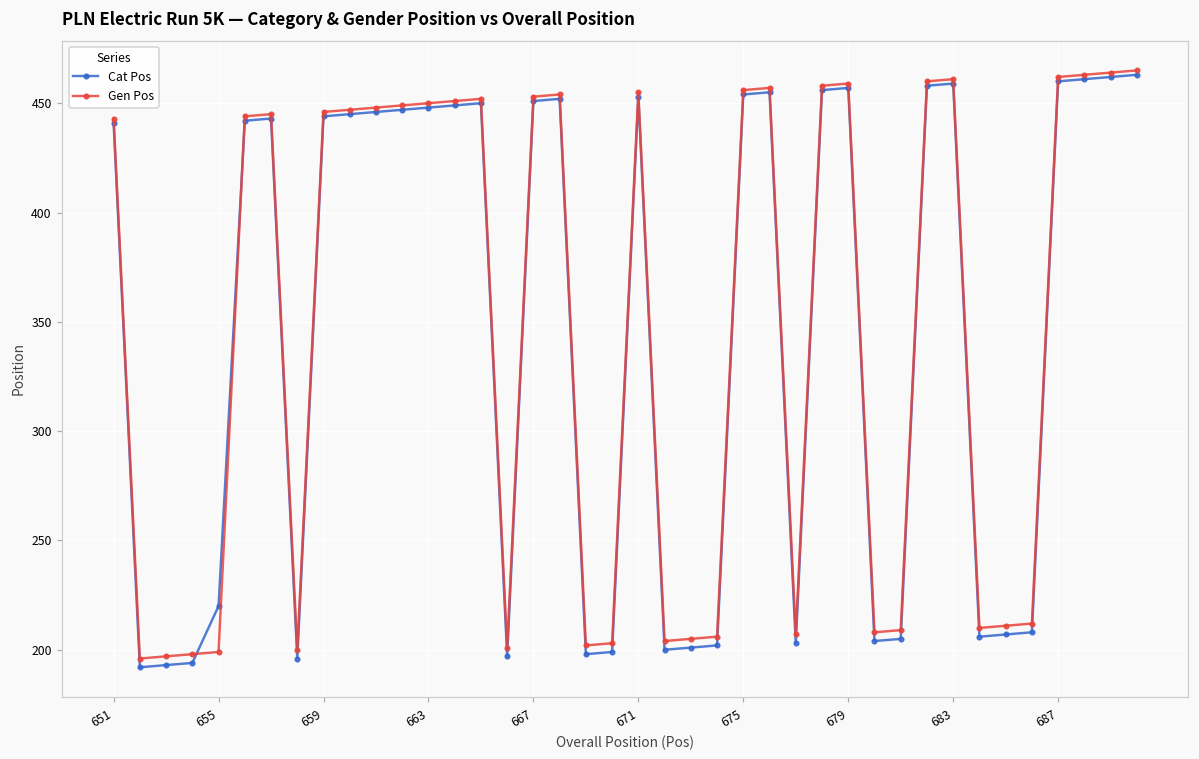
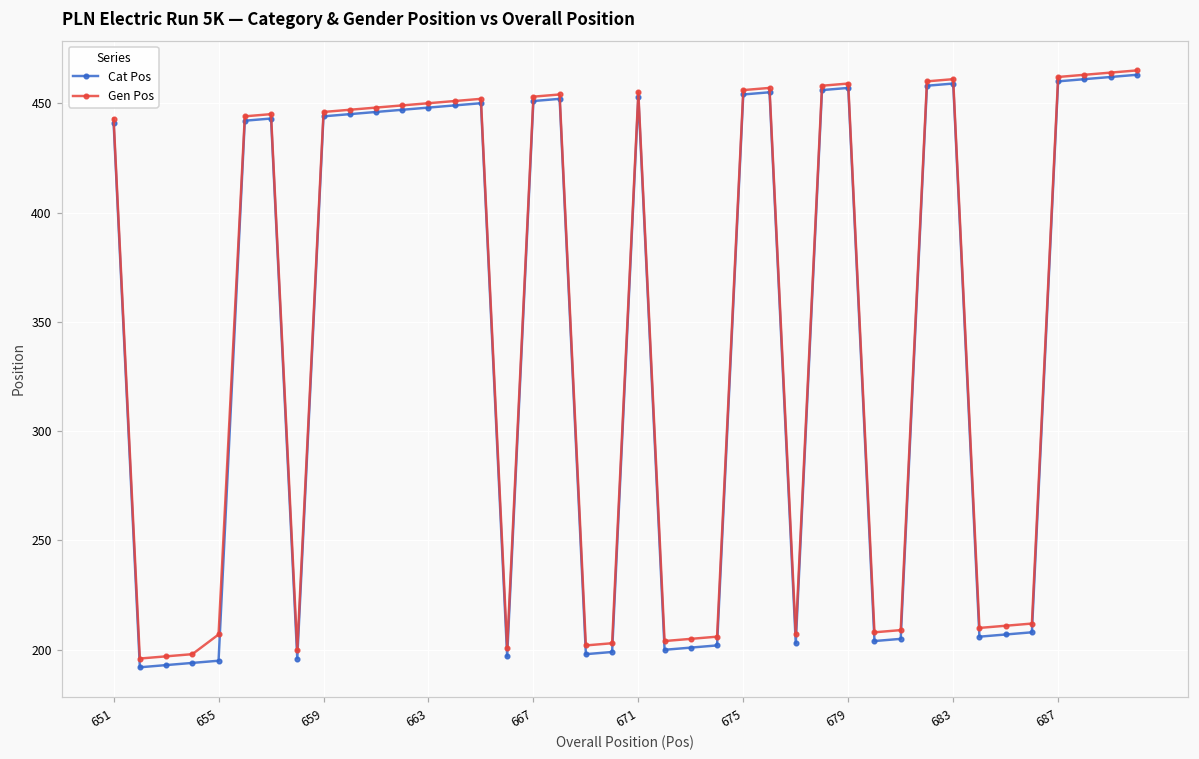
  {
    "Cat Pos": {
      "651": 441,
-     "655": 220,
+     "655": 195,
      "659": 444,
      "663": 448,
      "667": 451,
      "671": 453,
      "675": 454,
      "679": 457,
      "683": 459,
      "687": 460
    },
    "Gen Pos": {
      "651": 443,
-     "655": 199,
+     "655": 207,
      "659": 446,
      "663": 450,
      "667": 453,
      "671": 455,
      "675": 456,
      "679": 459,
      "683": 461,
      "687": 462
    }
  }
